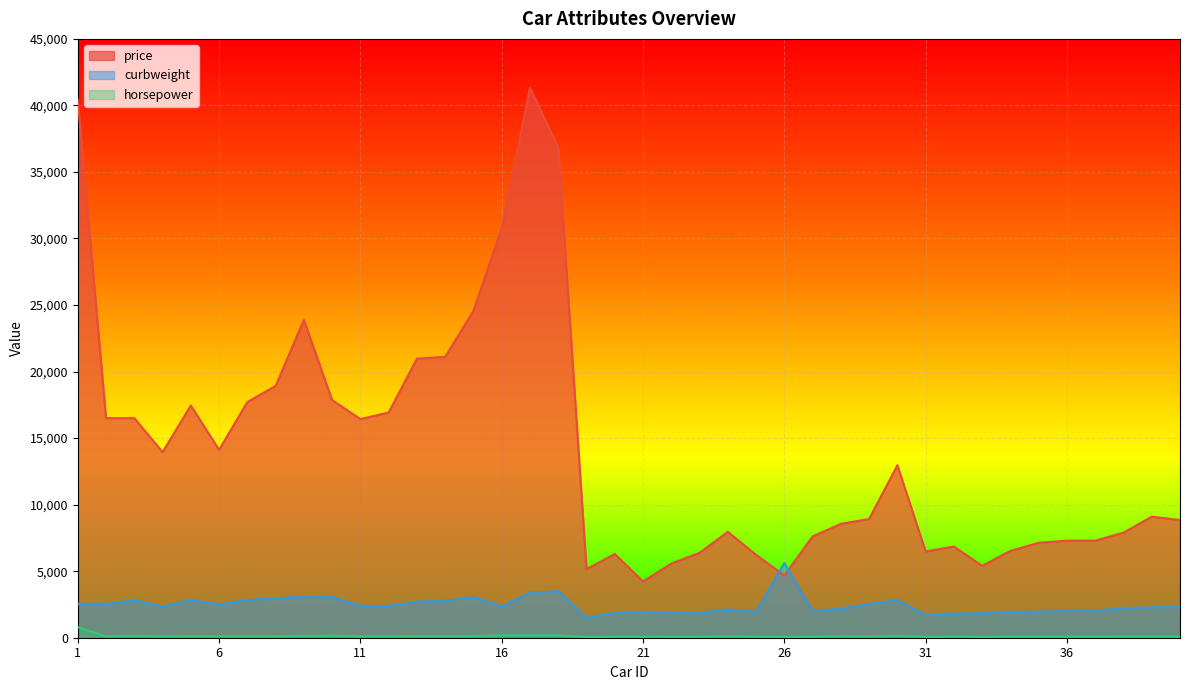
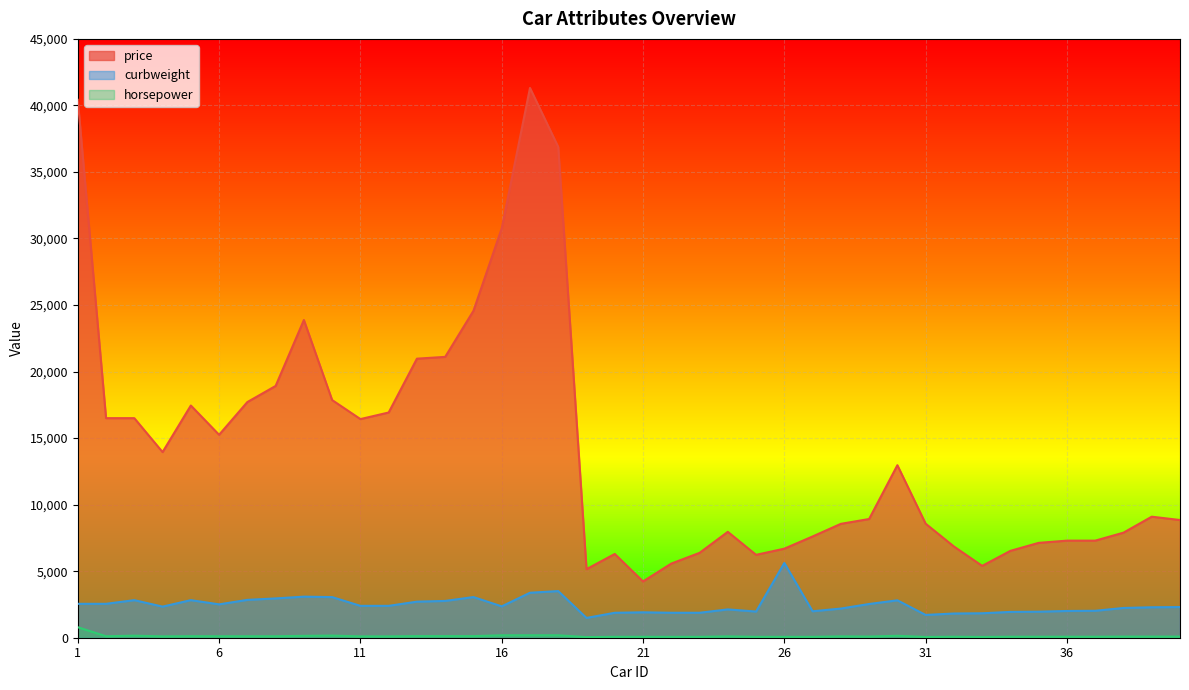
  {
    "price": {
      "1": "40,400",
-     "6": "14,100",
+     "6": "15,300",
      "11": "16,400",
      "16": "30,800",
      "21": "4,200",
-     "26": "4,700",
-     "31": "6,500",
+     "26": "6,700",
+     "31": "8,600",
      "36": "7,300"
    },
    "curbweight": {
      "1": "2,500",
      "6": "2,500",
      "11": "2,400",
      "16": "2,400",
      "21": "1,900",
      "26": "5,600",
      "31": "1,700",
      "36": "2,000"
    },
    "horsepower": {
      "1": "800",
      "6": "100",
      "11": "100",
      "16": "200",
      "21": "100",
      "26": "100",
      "31": "100",
      "36": "100"
    }
  }
